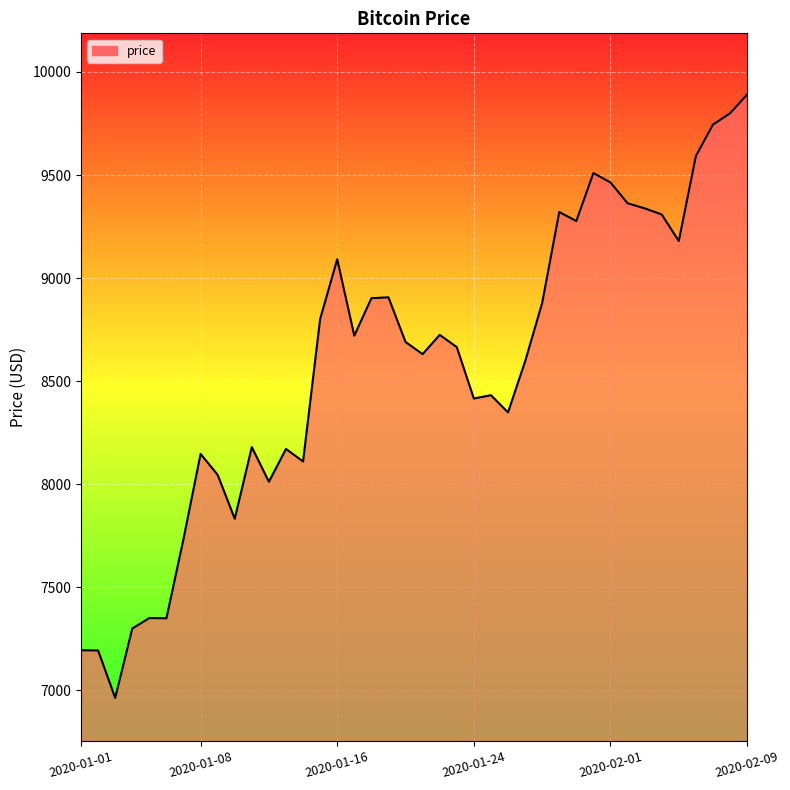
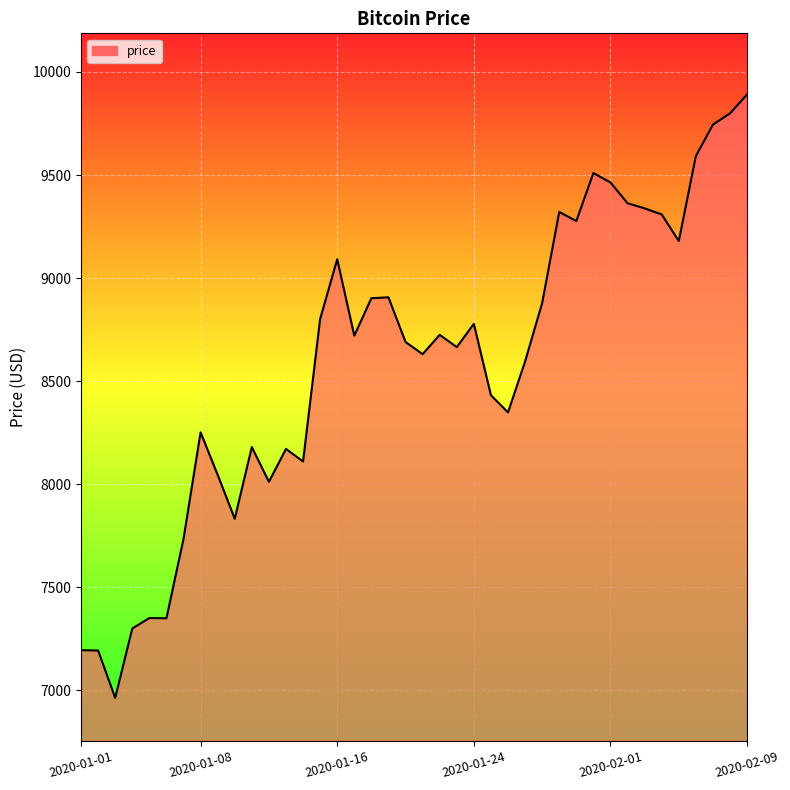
  {
    "2020-01-01": 7200,
-   "2020-01-08": 8150,
+   "2020-01-08": 8250,
    "2020-01-16": 9090,
-   "2020-01-24": 8420,
+   "2020-01-24": 8780,
    "2020-02-01": 9460,
    "2020-02-09": 9890
  }
